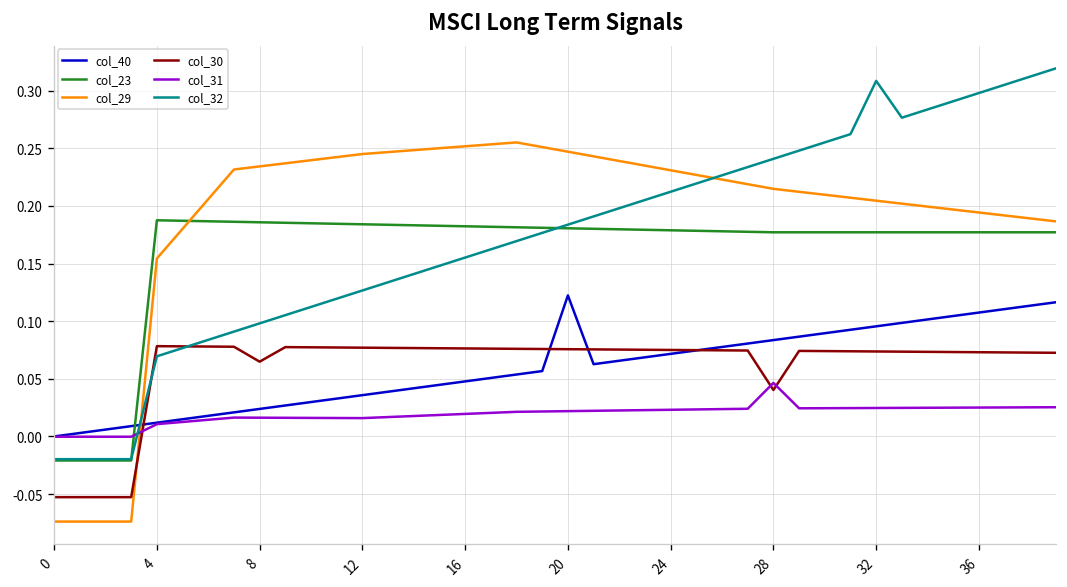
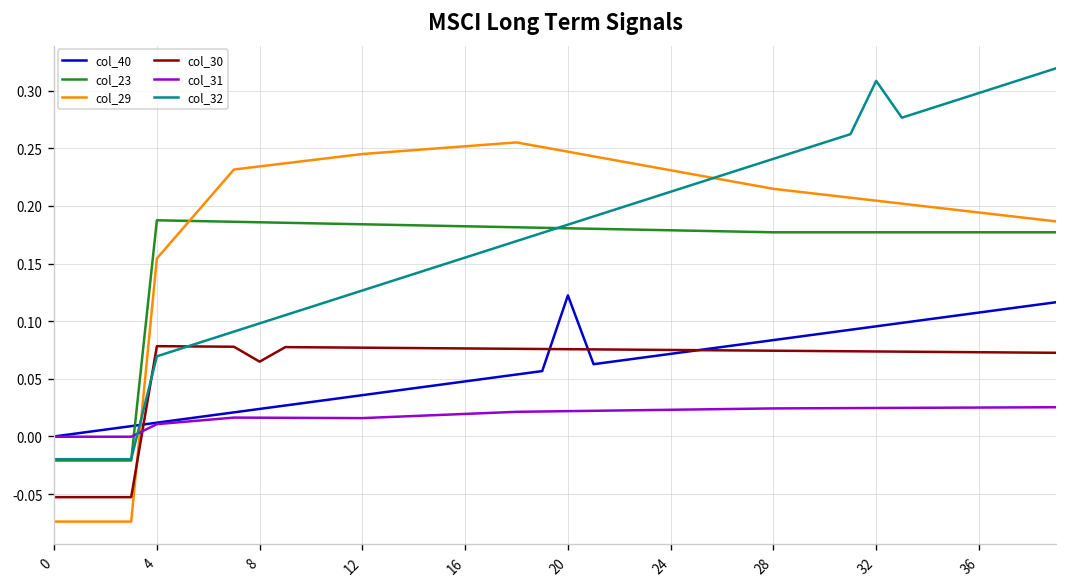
  {
    "col_40": {
      "8": 0.02,
      "12": 0.04,
      "16": 0.05,
      "20": 0.12,
      "24": 0.07,
      "28": 0.08,
      "32": 0.10,
      "36": 0.11
    },
    "col_23": {
      "4": 0.19,
      "8": 0.19,
      "12": 0.18,
      "16": 0.18,
      "20": 0.18,
      "24": 0.18,
      "28": 0.18,
      "32": 0.18,
      "36": 0.18
    },
    "col_29": {
      "0": -0.07,
      "4": 0.15,
      "8": 0.23,
      "12": 0.24,
      "16": 0.25,
      "20": 0.25,
      "24": 0.23,
      "28": 0.21,
      "32": 0.20,
      "36": 0.19
    },
    "col_30": {
      "0": -0.05,
      "4": 0.08,
      "8": 0.06,
      "12": 0.08,
      "16": 0.08,
      "20": 0.08,
      "24": 0.08,
-     "28": 0.04,
+     "28": 0.07,
      "32": 0.07,
      "36": 0.07
    },
    "col_31": {
      "8": 0.02,
      "12": 0.02,
      "16": 0.02,
      "20": 0.02,
      "24": 0.02,
-     "28": 0.05,
+     "28": 0.02,
      "32": 0.02,
      "36": 0.03
    },
    "col_32": {
      "4": 0.07,
      "8": 0.10,
      "12": 0.13,
      "16": 0.16,
      "20": 0.18,
      "24": 0.21,
      "28": 0.24,
      "32": 0.31,
      "36": 0.30
    }
  }
